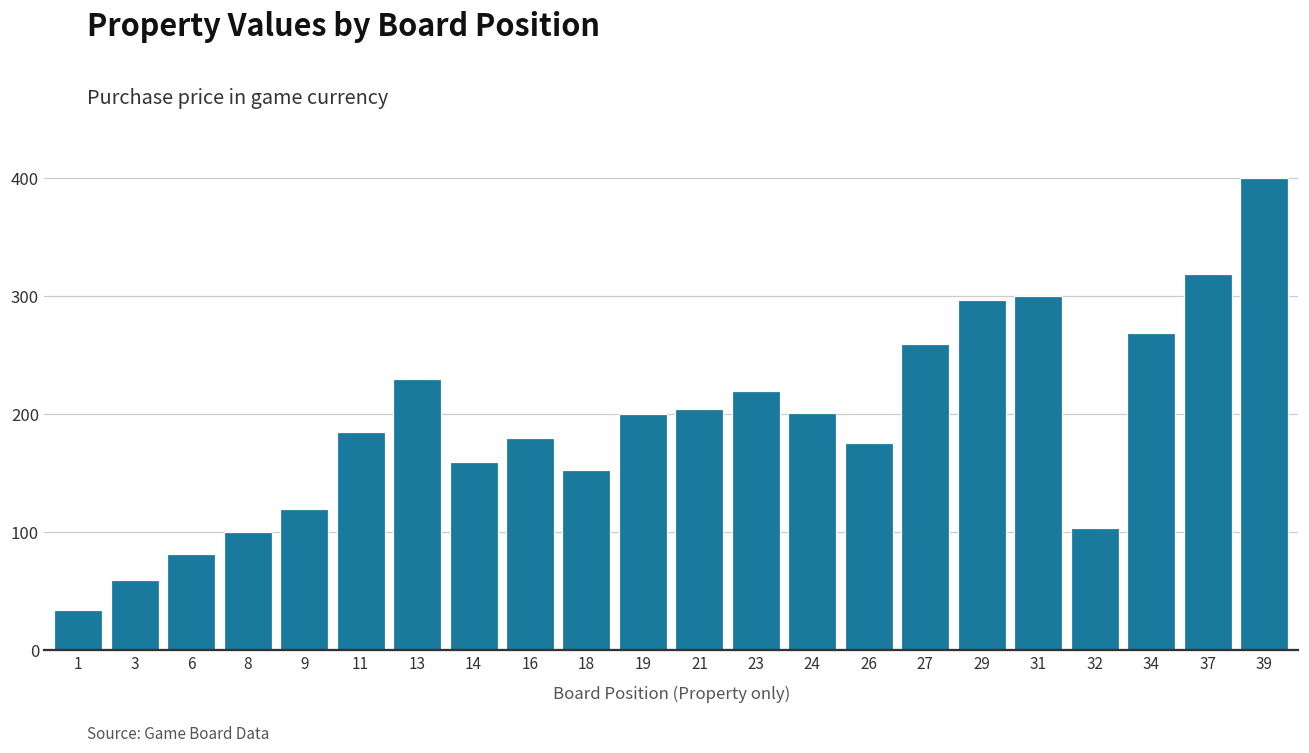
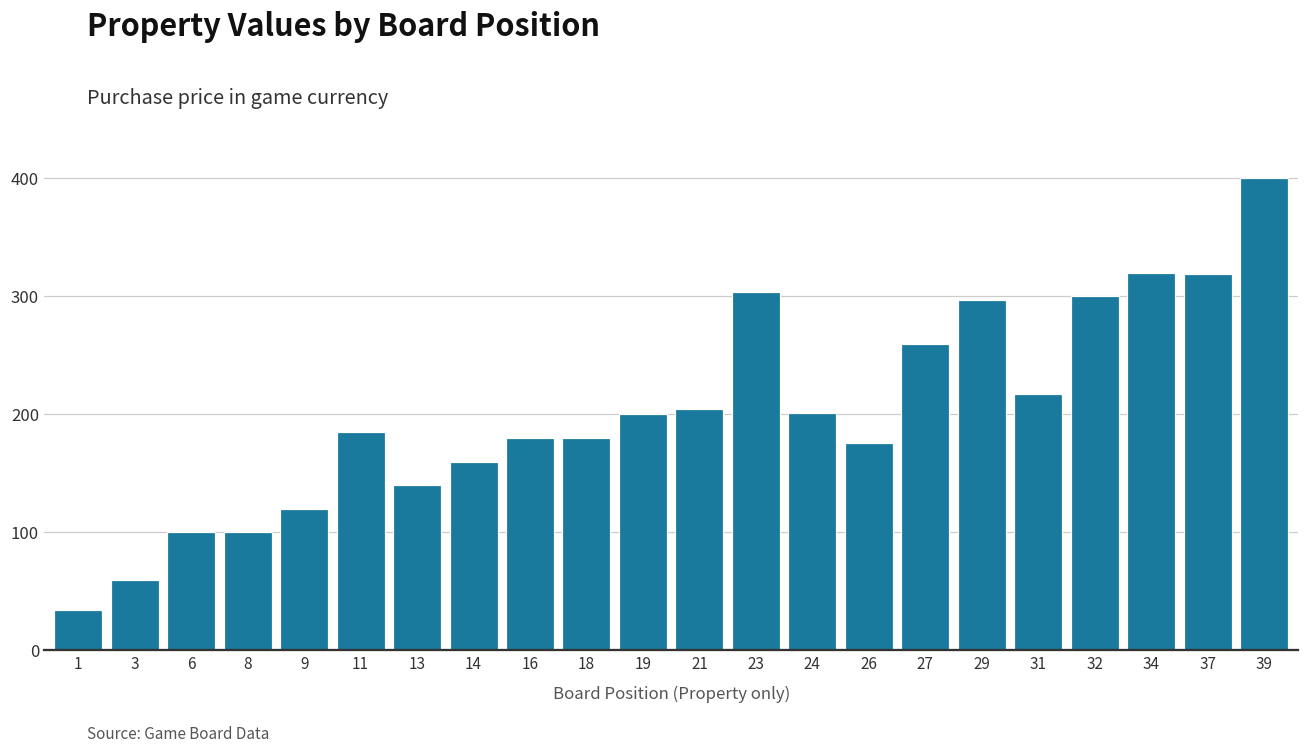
  {
    "1": 34,
    "3": 60,
-   "6": 82,
+   "6": 100,
    "8": 100,
    "9": 120,
    "11": 185,
-   "13": 230,
+   "13": 140,
    "14": 160,
    "16": 180,
-   "18": 153,
+   "18": 180,
    "19": 200,
    "21": 205,
-   "23": 220,
+   "23": 304,
    "24": 201,
    "26": 176,
    "27": 260,
    "29": 297,
-   "31": 300,
-   "32": 104,
-   "34": 269,
+   "31": 217,
+   "32": 300,
+   "34": 320,
    "37": 319,
    "39": 400
  }
